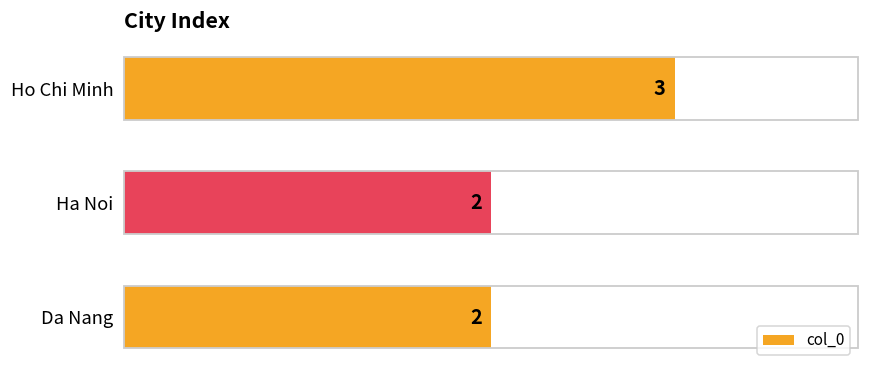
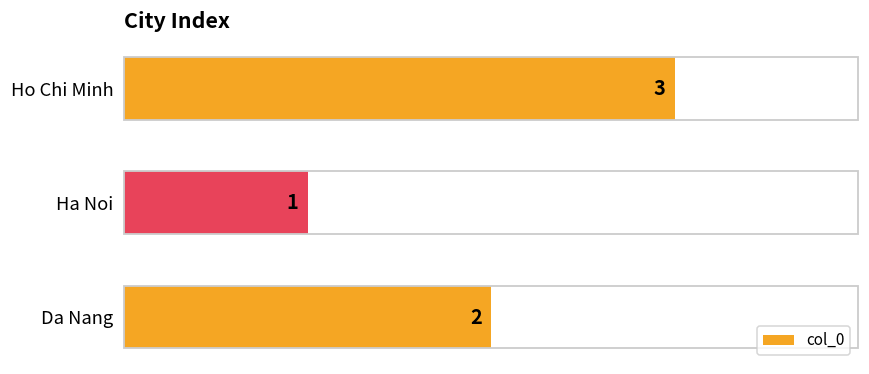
  {
    "Ho Chi Minh": 3,
-   "Ha Noi": 2,
+   "Ha Noi": 1,
    "Da Nang": 2
  }
